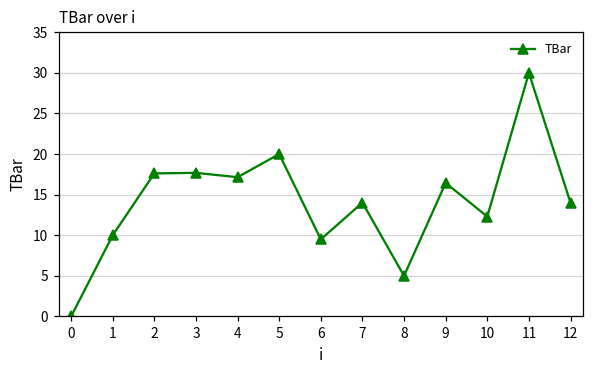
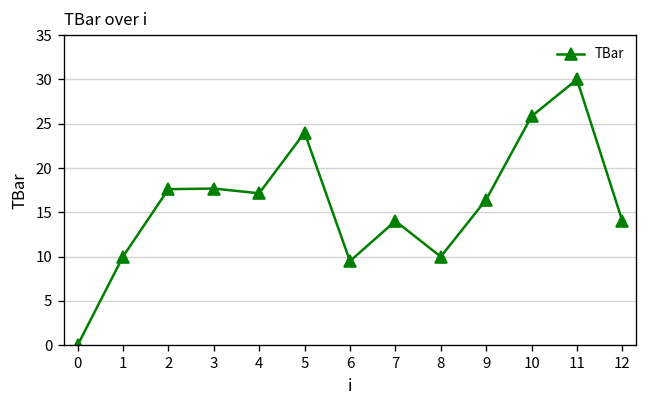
  {
    "0": 0,
    "1": 10,
    "2": 18,
    "3": 18,
    "4": 17,
-   "5": 20,
+   "5": 24,
    "6": 9,
    "7": 14,
-   "8": 5,
+   "8": 10,
    "9": 16,
-   "10": 12,
+   "10": 26,
    "11": 30,
    "12": 14
  }
